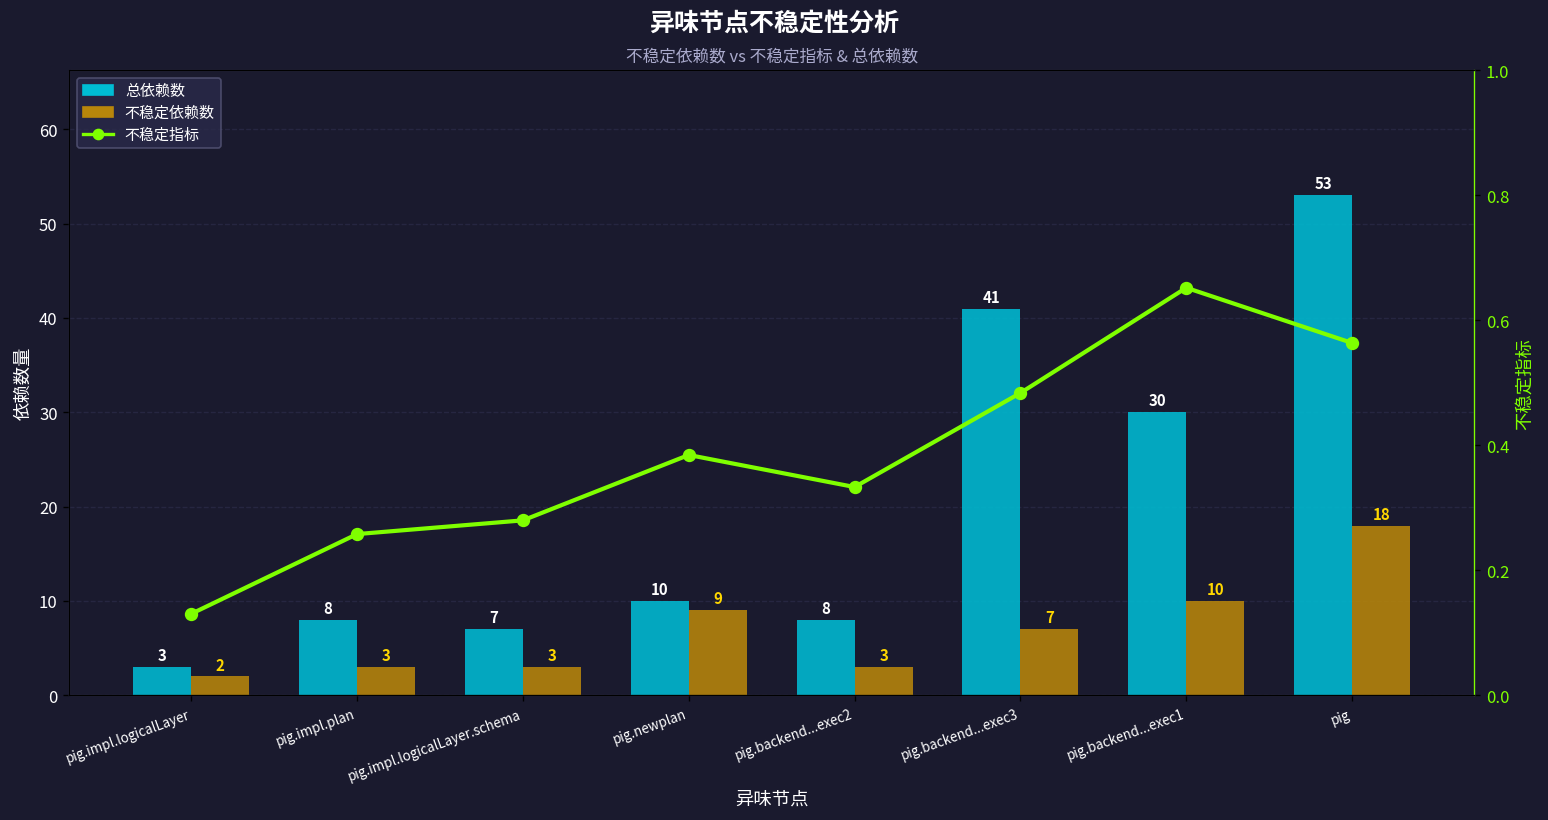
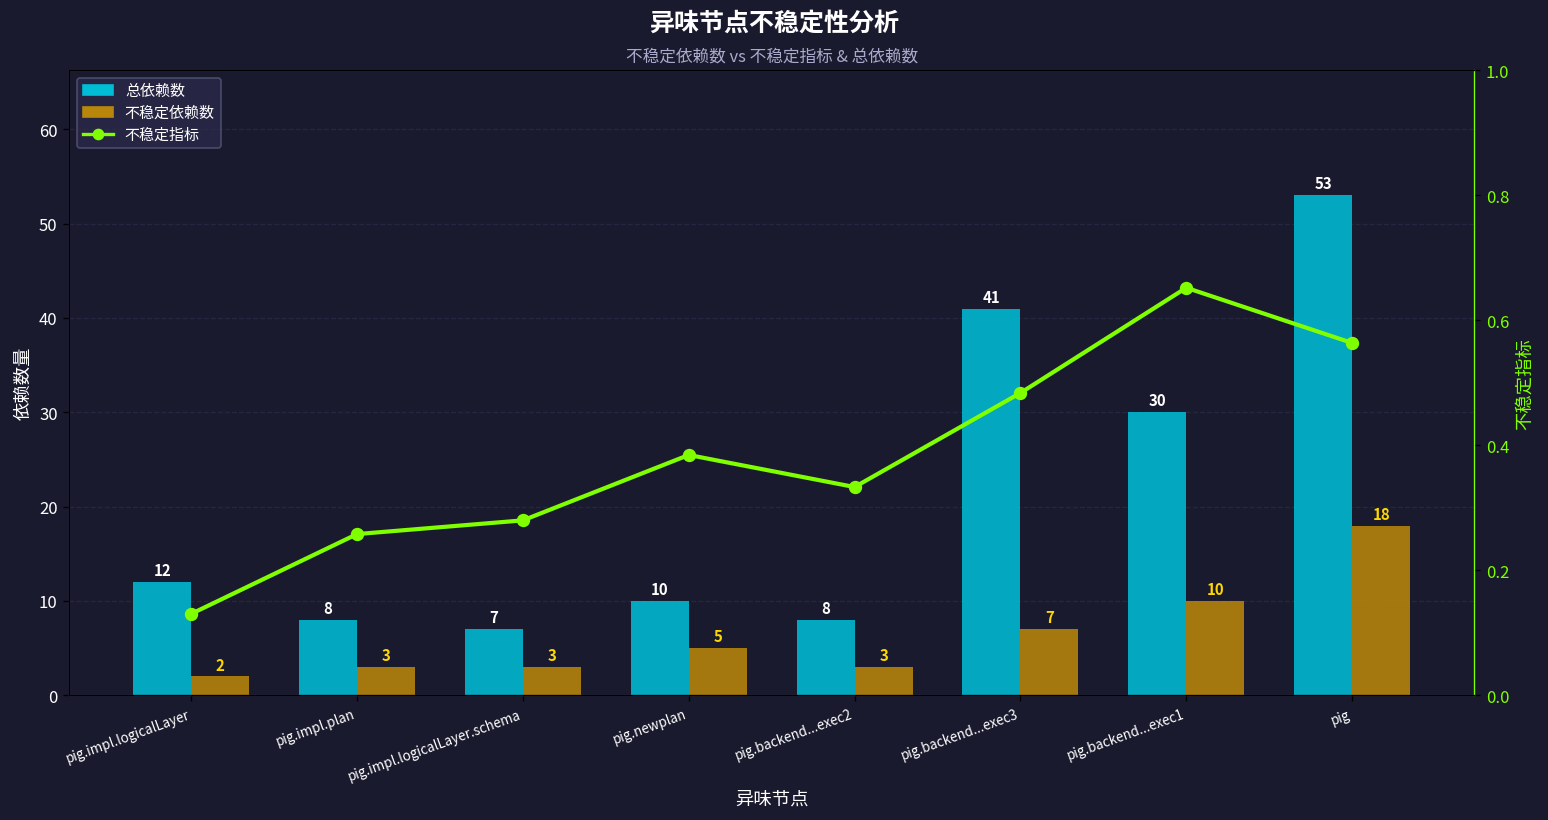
  {
    "总依赖数": {
-     "pig.impl.logicalLayer": 3,
+     "pig.impl.logicalLayer": 12,
      "pig.impl.plan": 8,
      "pig.impl.logicalLayer.schema": 7,
      "pig.newplan": 10,
      "pig.backend...exec2": 8,
      "pig.backend...exec3": 41,
      "pig.backend...exec1": 30,
      "pig": 53
    },
    "不稳定依赖数": {
      "pig.impl.logicalLayer": 2,
      "pig.impl.plan": 3,
      "pig.impl.logicalLayer.schema": 3,
-     "pig.newplan": 9,
+     "pig.newplan": 5,
      "pig.backend...exec2": 3,
      "pig.backend...exec3": 7,
      "pig.backend...exec1": 10,
      "pig": 18
    }
  }
